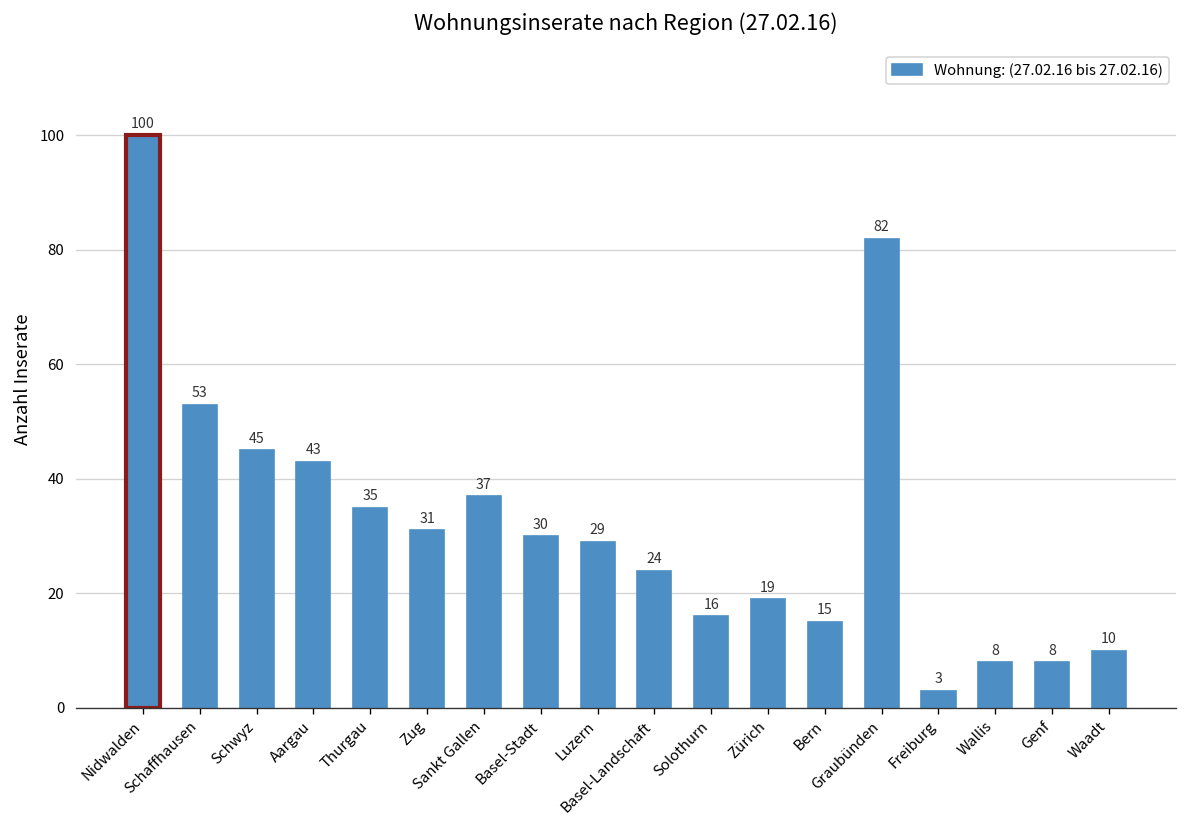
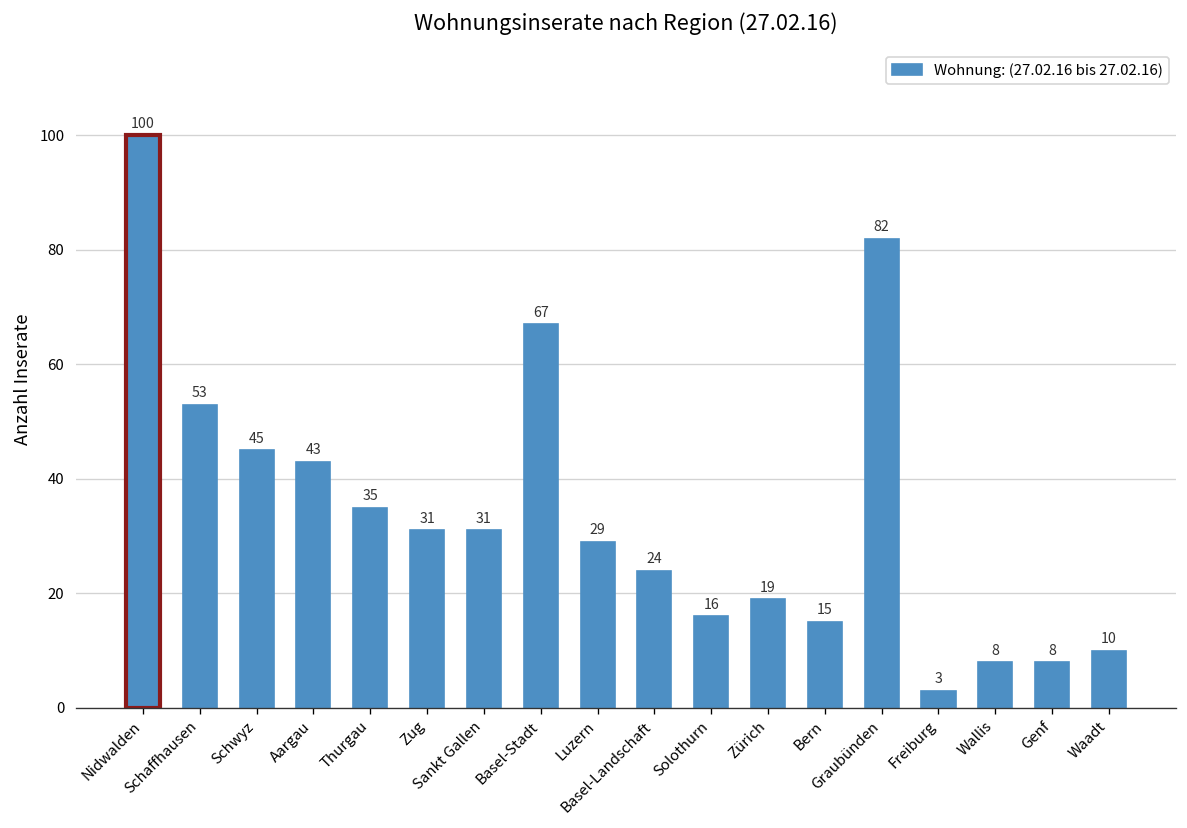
  {
    "Nidwalden": 100,
    "Schaffhausen": 53,
    "Schwyz": 45,
    "Aargau": 43,
    "Thurgau": 35,
    "Zug": 31,
-   "Sankt Gallen": 37,
-   "Basel-Stadt": 30,
+   "Sankt Gallen": 31,
+   "Basel-Stadt": 67,
    "Luzern": 29,
    "Basel-Landschaft": 24,
    "Solothurn": 16,
    "Zürich": 19,
    "Bern": 15,
    "Graubünden": 82,
    "Freiburg": 3,
    "Wallis": 8,
    "Genf": 8,
    "Waadt": 10
  }
